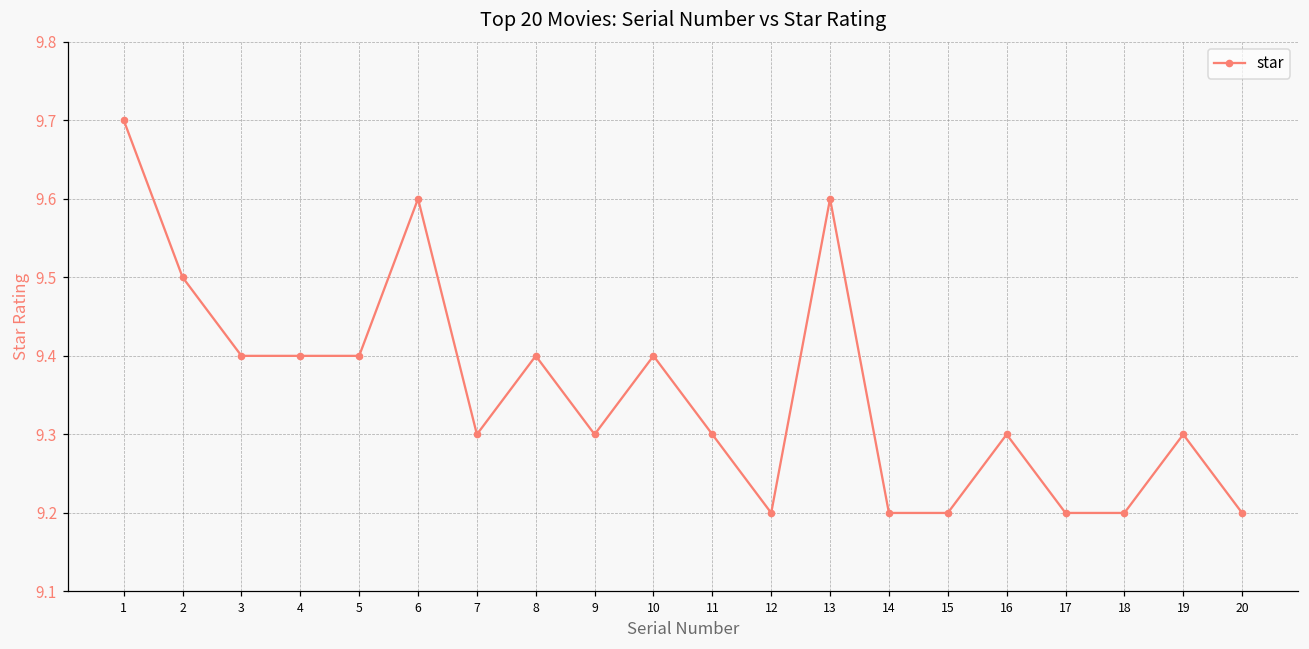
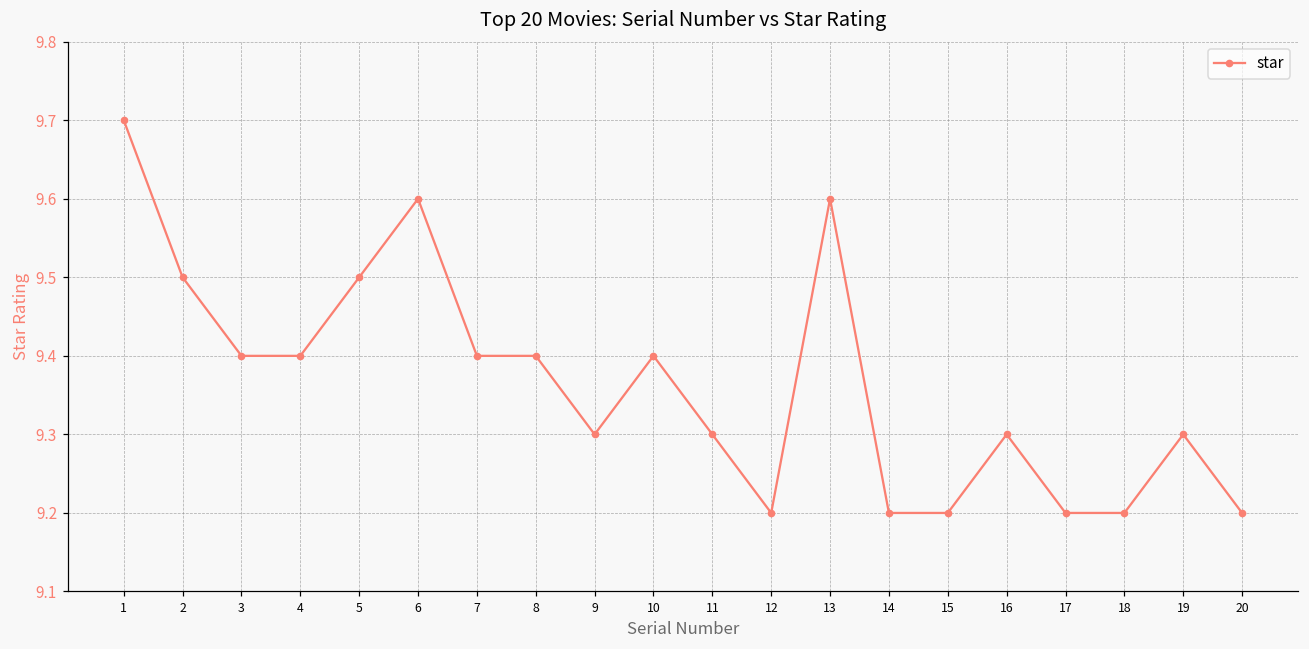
  {
    "1": 9.7,
    "2": 9.5,
    "3": 9.4,
    "4": 9.4,
-   "5": 9.4,
+   "5": 9.5,
    "6": 9.6,
-   "7": 9.3,
+   "7": 9.4,
    "8": 9.4,
    "9": 9.3,
    "10": 9.4,
    "11": 9.3,
    "12": 9.2,
    "13": 9.6,
    "14": 9.2,
    "15": 9.2,
    "16": 9.3,
    "17": 9.2,
    "18": 9.2,
    "19": 9.3,
    "20": 9.2
  }
